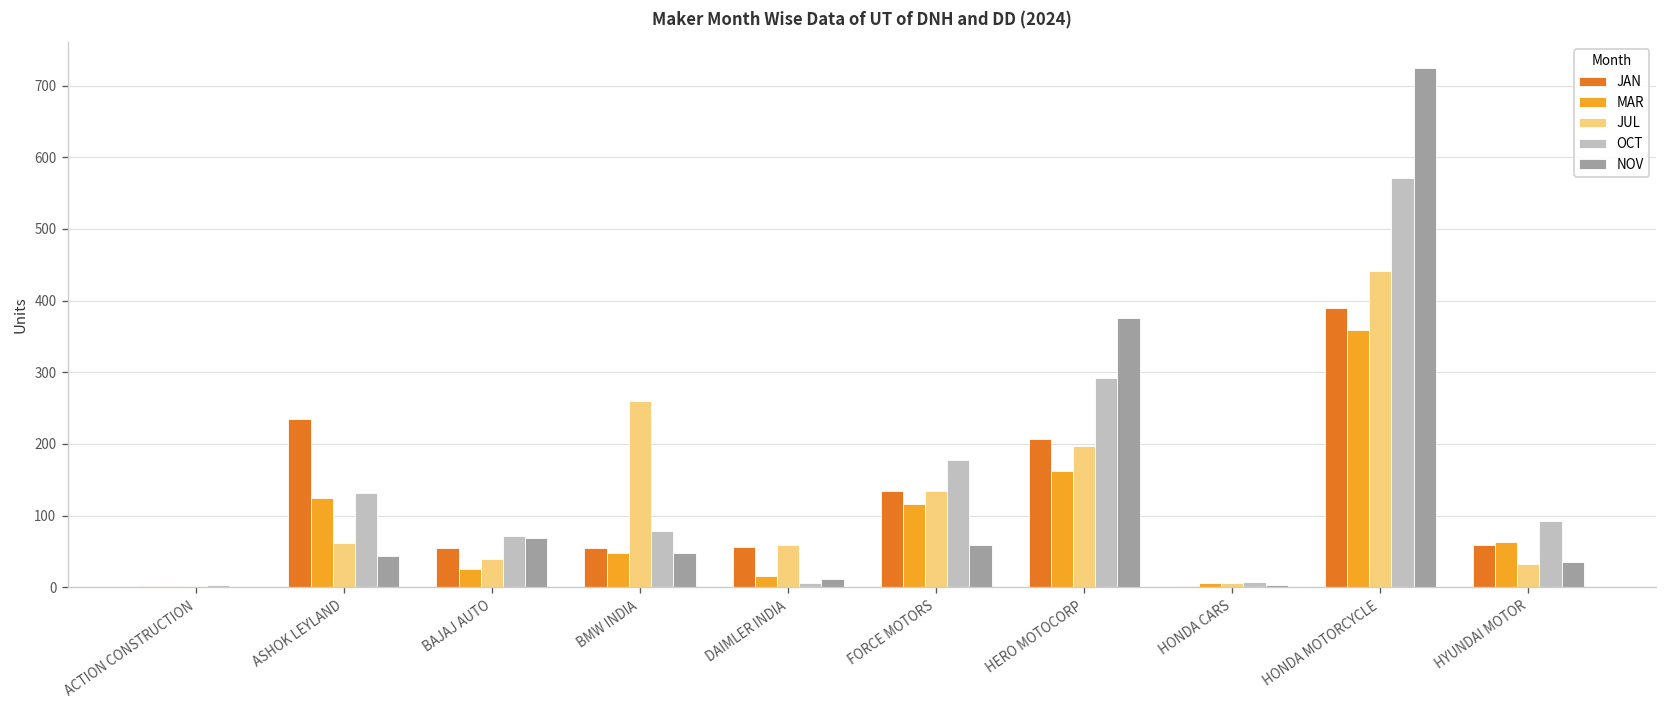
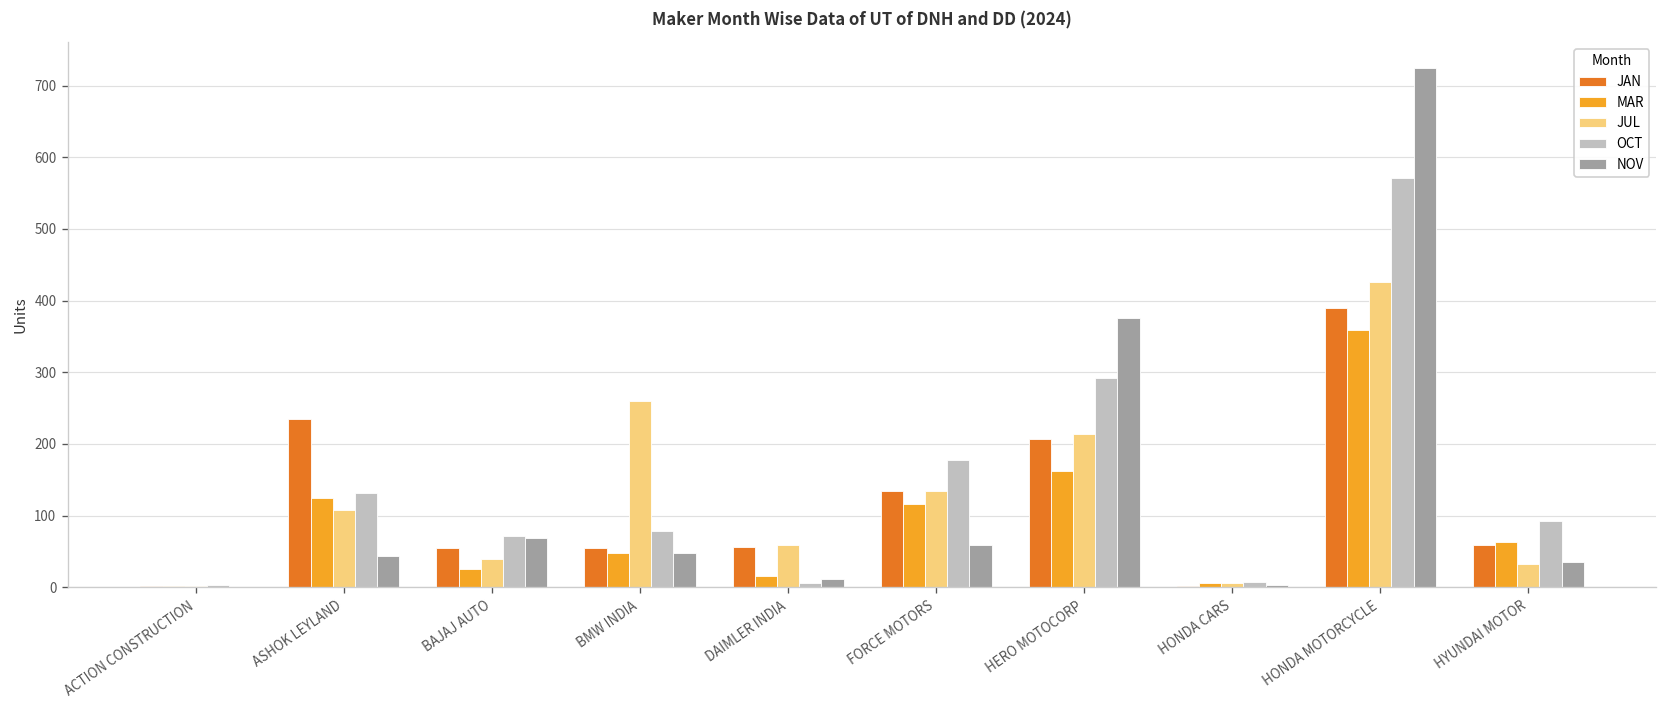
  {
    "JUL": {
-     "ASHOK LEYLAND": 60,
+     "ASHOK LEYLAND": 110,
      "BAJAJ AUTO": 40,
      "BMW INDIA": 260,
      "DAIMLER INDIA": 60,
      "FORCE MOTORS": 130,
-     "HERO MOTOCORP": 200,
+     "HERO MOTOCORP": 210,
      "HONDA CARS": 10,
-     "HONDA MOTORCYCLE": 440,
+     "HONDA MOTORCYCLE": 430,
      "HYUNDAI MOTOR": 30
    }
  }
